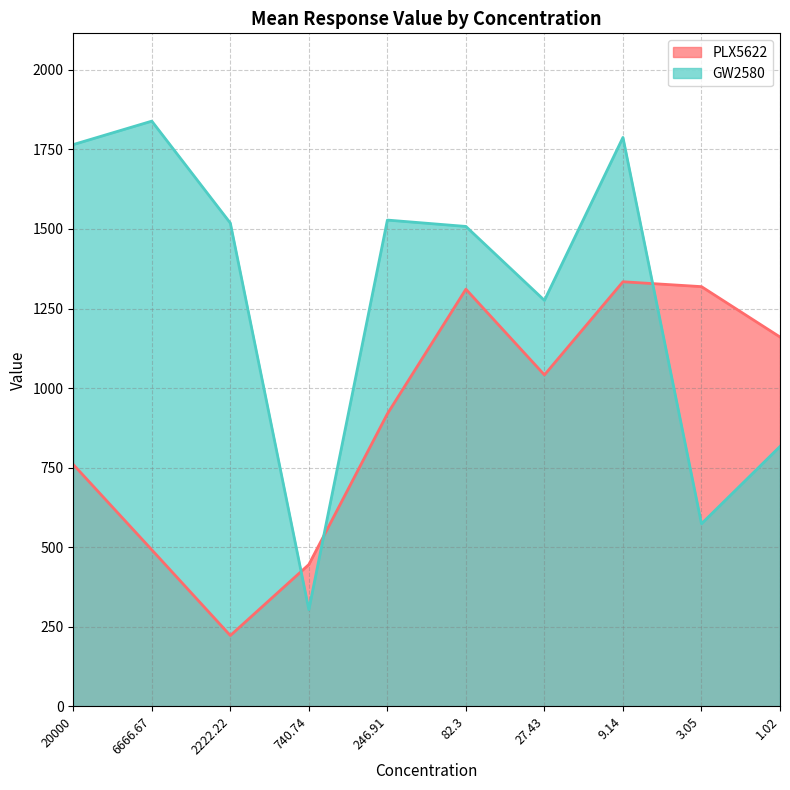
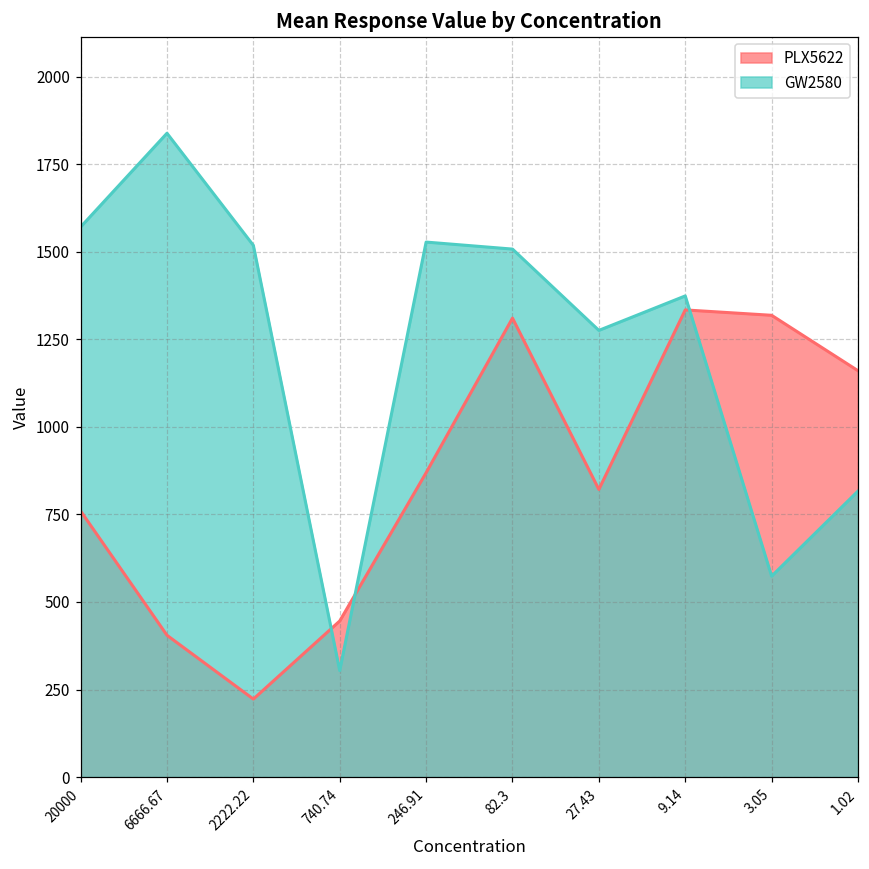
  {
    "PLX5622": {
      "20000": 760,
-     "6666.67": 490,
+     "6666.67": 400,
      "2222.22": 220,
      "740.74": 450,
-     "246.91": 920,
+     "246.91": 870,
      "82.3": 1310,
-     "27.43": 1040,
+     "27.43": 820,
      "9.14": 1330,
      "3.05": 1320,
      "1.02": 1160
    },
    "GW2580": {
-     "20000": 1760,
+     "20000": 1570,
      "6666.67": 1840,
      "2222.22": 1520,
      "740.74": 300,
      "246.91": 1530,
      "82.3": 1510,
      "27.43": 1280,
-     "9.14": 1790,
+     "9.14": 1370,
      "3.05": 570,
      "1.02": 820
    }
  }
